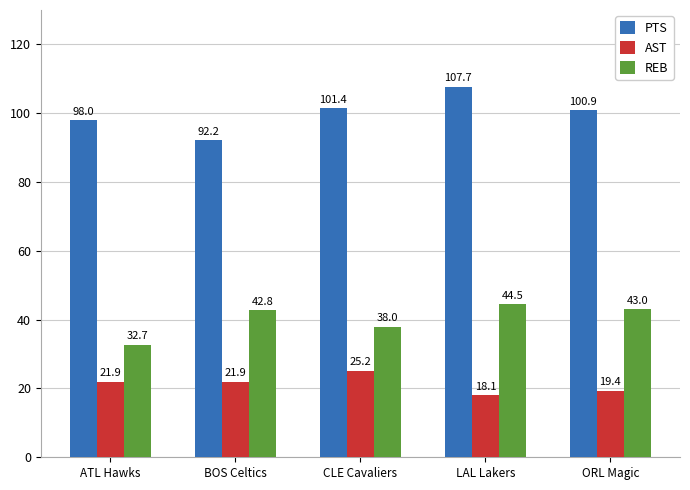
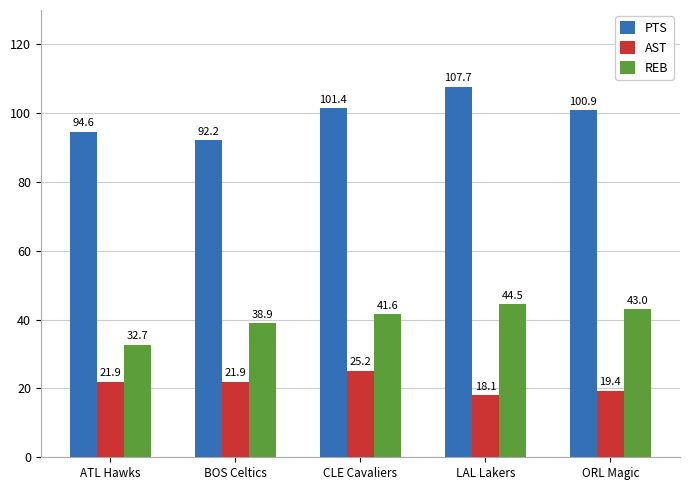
  {
    "PTS": {
-     "ATL Hawks": 98.0,
+     "ATL Hawks": 94.6,
      "BOS Celtics": 92.2,
      "CLE Cavaliers": 101.4,
      "LAL Lakers": 107.7,
      "ORL Magic": 100.9
    },
    "AST": {
      "ATL Hawks": 21.9,
      "BOS Celtics": 21.9,
      "CLE Cavaliers": 25.2,
      "LAL Lakers": 18.1,
      "ORL Magic": 19.4
    },
    "REB": {
      "ATL Hawks": 32.7,
-     "BOS Celtics": 42.8,
-     "CLE Cavaliers": 38.0,
+     "BOS Celtics": 38.9,
+     "CLE Cavaliers": 41.6,
      "LAL Lakers": 44.5,
      "ORL Magic": 43.0
    }
  }
